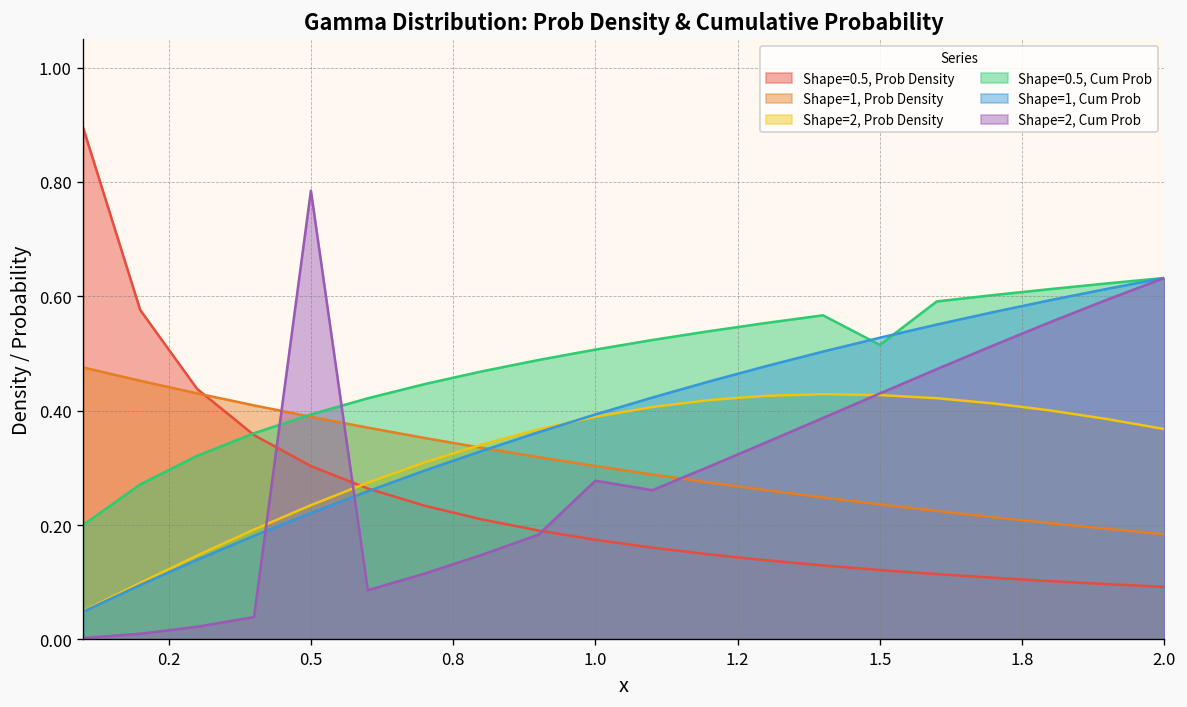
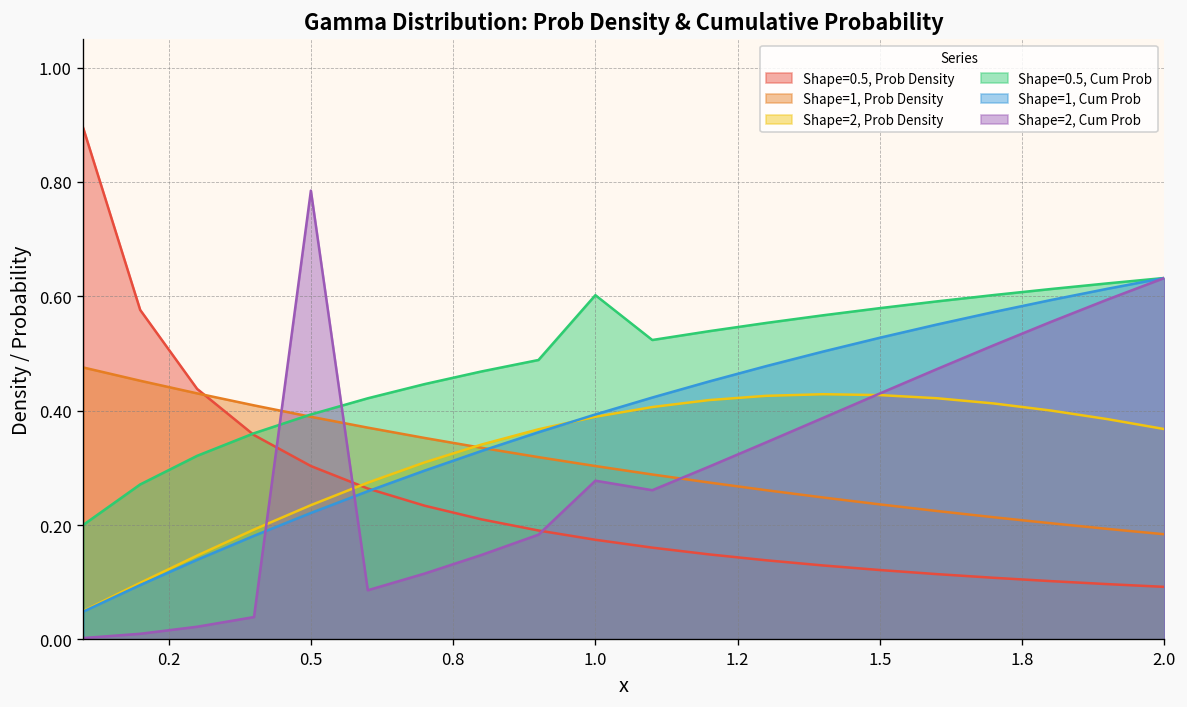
  {
    "Shape=0.5, Cum Prob": {
-     "1.0": 0.51,
-     "1.5": 0.52
+     "1.0": 0.60,
+     "1.5": 0.58
    },
    "Shape=1, Cum Prob": {
      "0.5": 0.22,
      "1.5": 0.53
    },
    "Shape=2, Cum Prob": {
      "0.5": 0.78,
      "1.0": 0.28
    }
  }
